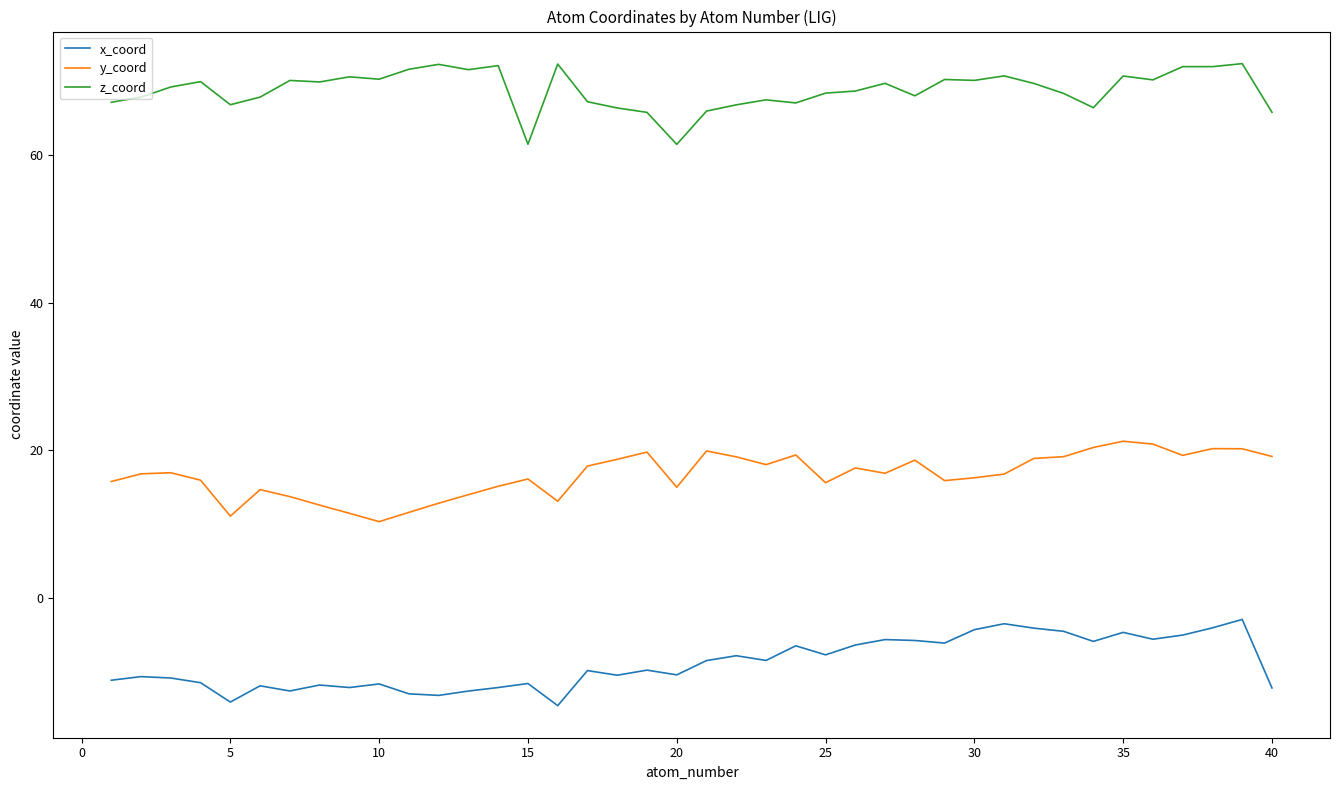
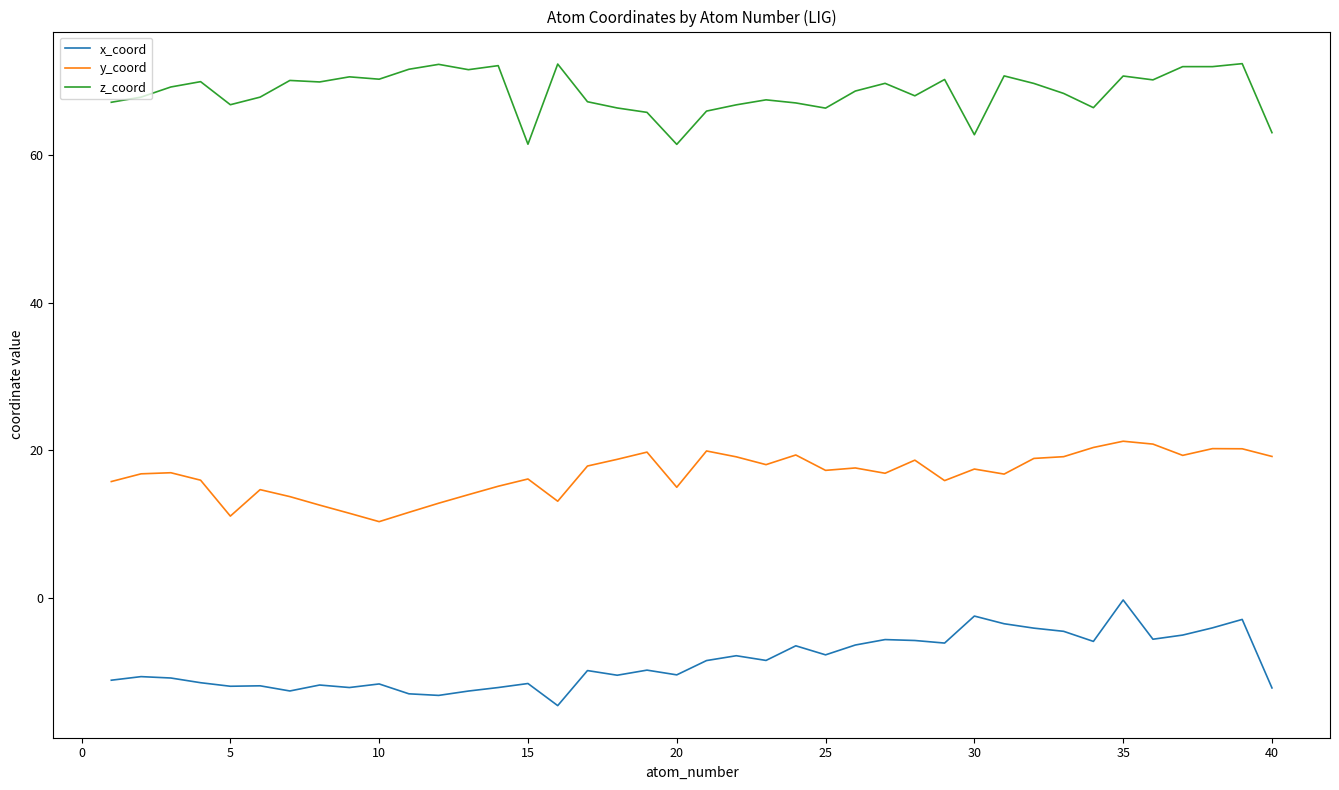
  {
    "x_coord": {
-     "5": -14,
+     "5": -12,
      "10": -12,
      "15": -12,
      "20": -10,
      "25": -8,
-     "30": -4,
-     "35": -5,
+     "30": -2,
+     "35": 0,
      "40": -12
    },
    "y_coord": {
      "5": 11,
      "10": 10,
      "15": 16,
      "20": 15,
-     "25": 16,
-     "30": 16,
+     "25": 17,
+     "30": 17,
      "35": 21,
      "40": 19
    },
    "z_coord": {
      "5": 67,
      "10": 70,
      "15": 61,
      "20": 61,
-     "25": 68,
-     "30": 70,
+     "25": 66,
+     "30": 63,
      "35": 71,
-     "40": 66
+     "40": 63
    }
  }
